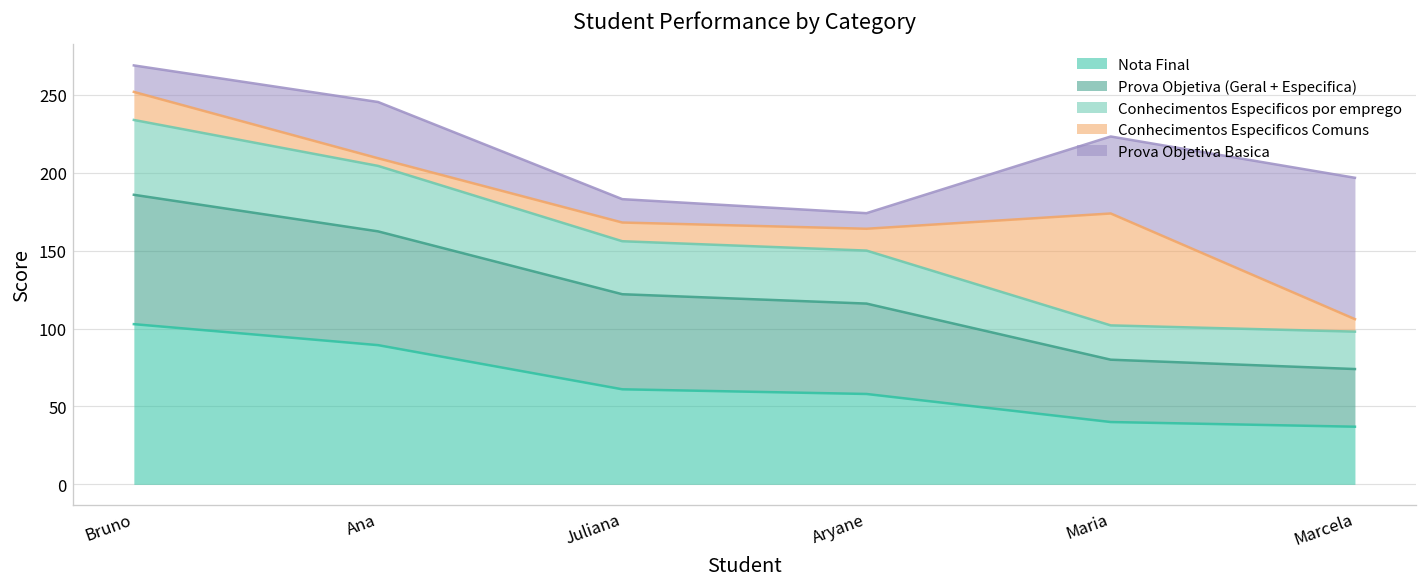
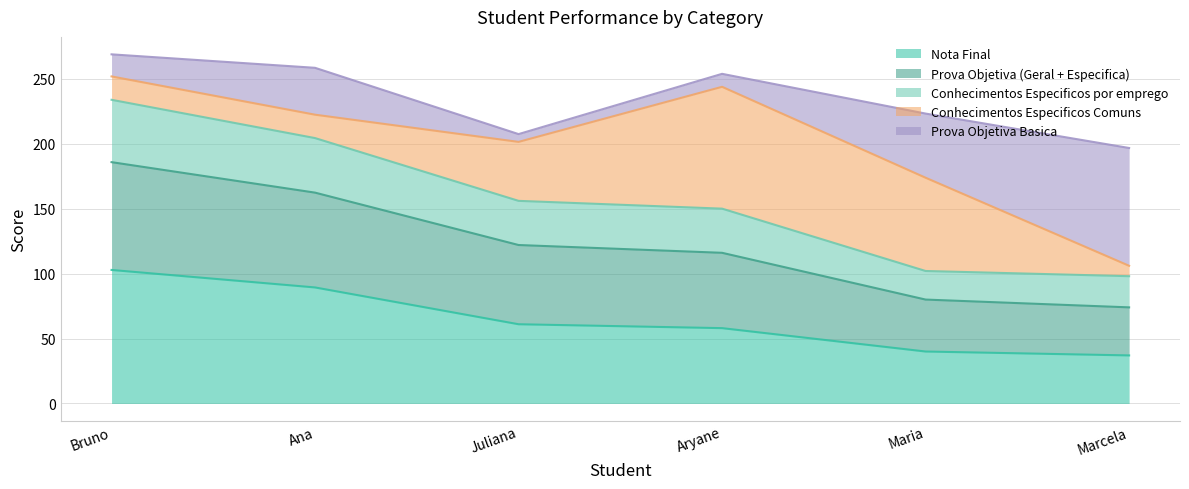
  {
    "Conhecimentos Especificos Comuns": {
      "Bruno": 18,
-     "Ana": 5,
-     "Juliana": 12,
-     "Aryane": 14,
+     "Ana": 18,
+     "Juliana": 45,
+     "Aryane": 94,
      "Maria": 72,
      "Marcela": 8
    },
    "Prova Objetiva Basica": {
      "Bruno": 17,
      "Ana": 36,
-     "Juliana": 15,
+     "Juliana": 6,
      "Aryane": 10,
      "Maria": 49,
      "Marcela": 91
    }
  }
